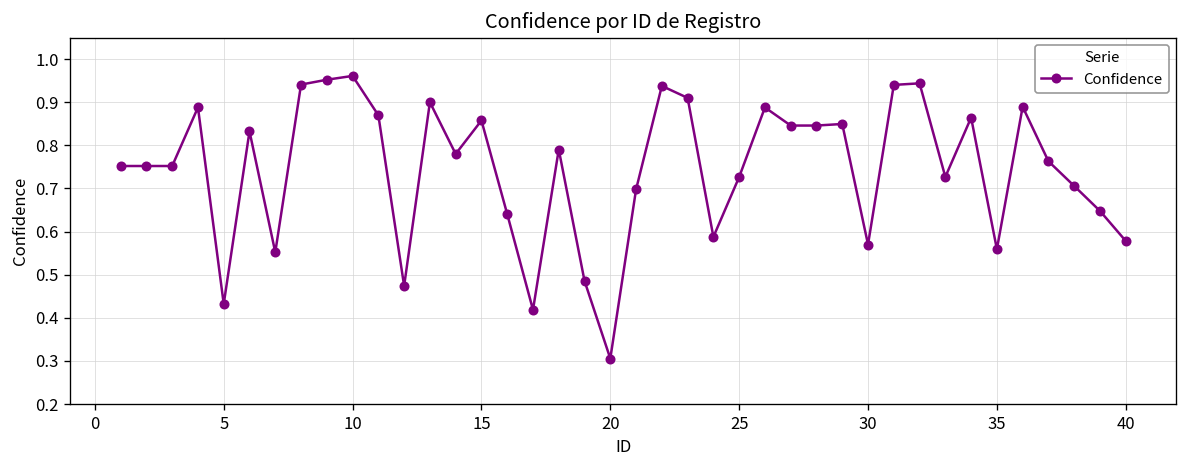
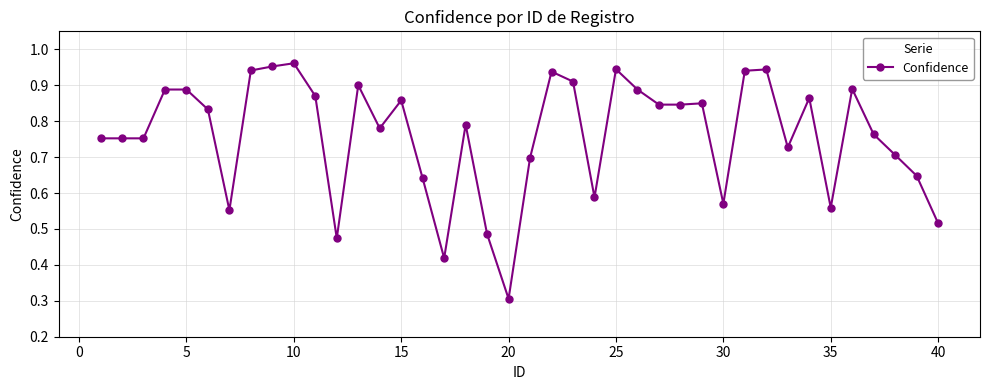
  {
-   "5": 0.43,
+   "5": 0.89,
    "10": 0.96,
    "15": 0.86,
    "20": 0.31,
-   "25": 0.73,
+   "25": 0.94,
    "30": 0.57,
    "35": 0.56,
-   "40": 0.58
+   "40": 0.52
  }
